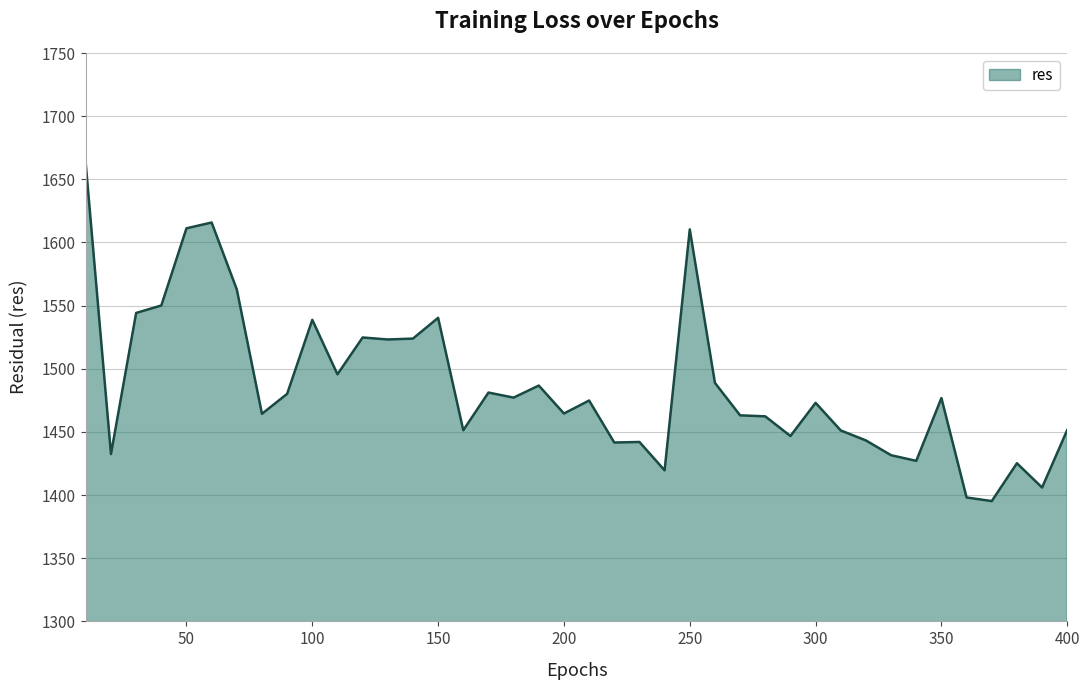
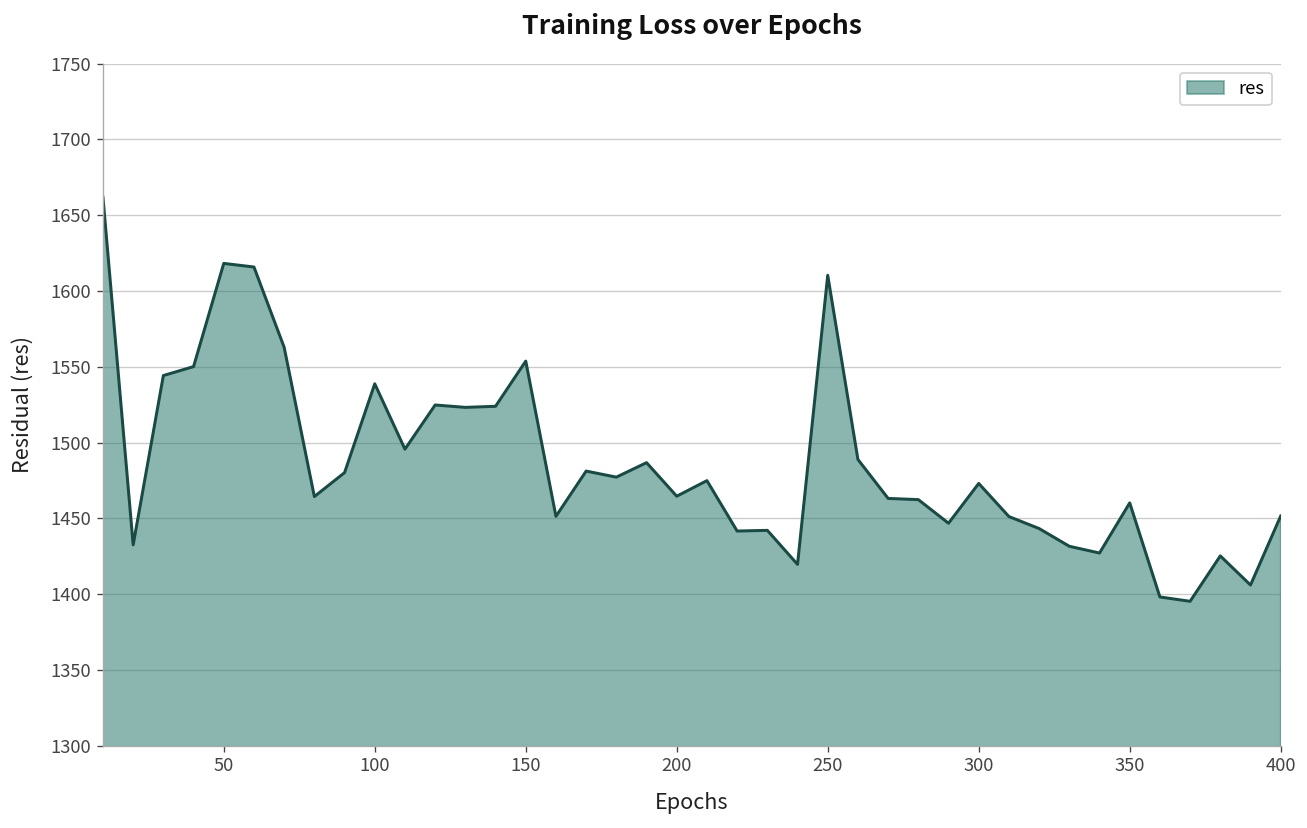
  {
-   "50": 1611,
+   "50": 1618,
    "100": 1539,
-   "150": 1540,
+   "150": 1554,
    "200": 1465,
    "250": 1610,
    "300": 1473,
-   "350": 1477,
+   "350": 1460,
    "400": 1452
  }
